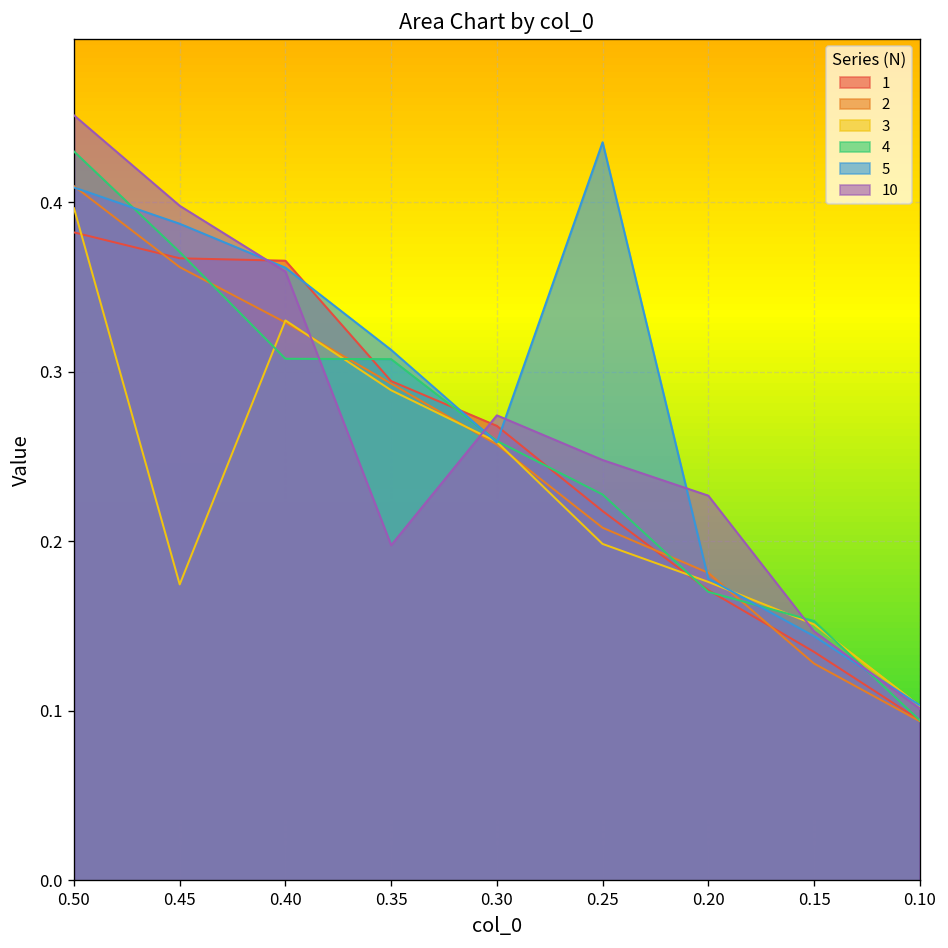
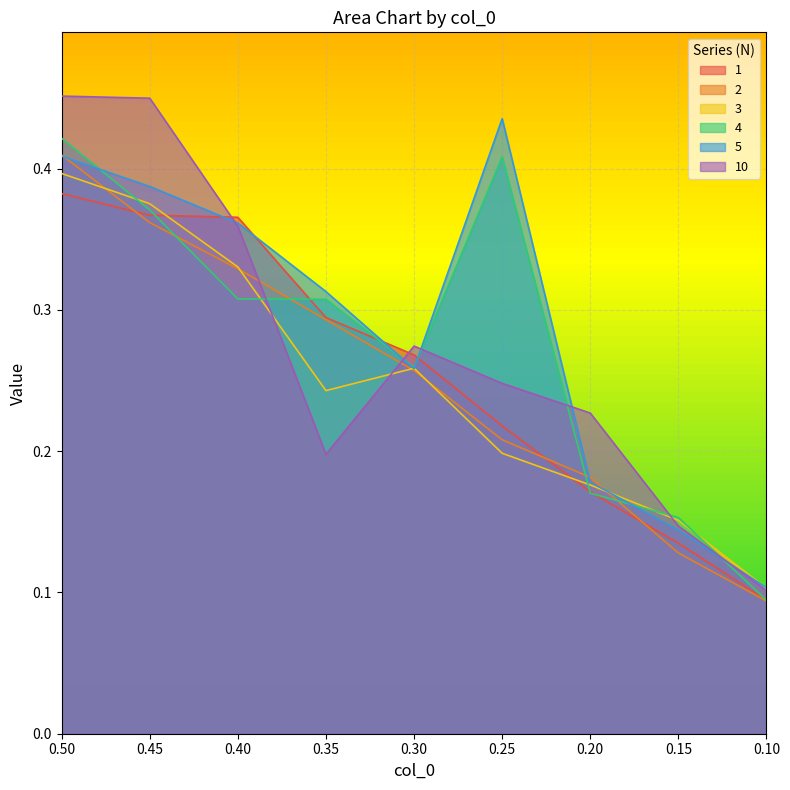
  {
    "3": {
      "0.50": 0.396,
-     "0.45": 0.175,
-     "0.35": 0.289,
+     "0.45": 0.375,
+     "0.35": 0.243,
      "0.25": 0.198,
      "0.20": 0.176,
      "0.15": 0.151
    },
    "4": {
-     "0.50": 0.430,
+     "0.50": 0.421,
      "0.45": 0.371,
      "0.40": 0.308,
      "0.35": 0.307,
-     "0.25": 0.228,
+     "0.25": 0.408,
      "0.15": 0.153
    },
    "5": {
      "0.45": 0.387,
      "0.40": 0.361,
      "0.35": 0.313,
      "0.25": 0.435,
      "0.20": 0.178,
      "0.15": 0.144
    },
    "10": {
      "0.50": 0.451,
-     "0.45": 0.398,
+     "0.45": 0.450,
      "0.40": 0.359,
      "0.35": 0.198,
      "0.30": 0.274,
      "0.25": 0.248,
      "0.20": 0.227,
      "0.15": 0.147
    }
  }
